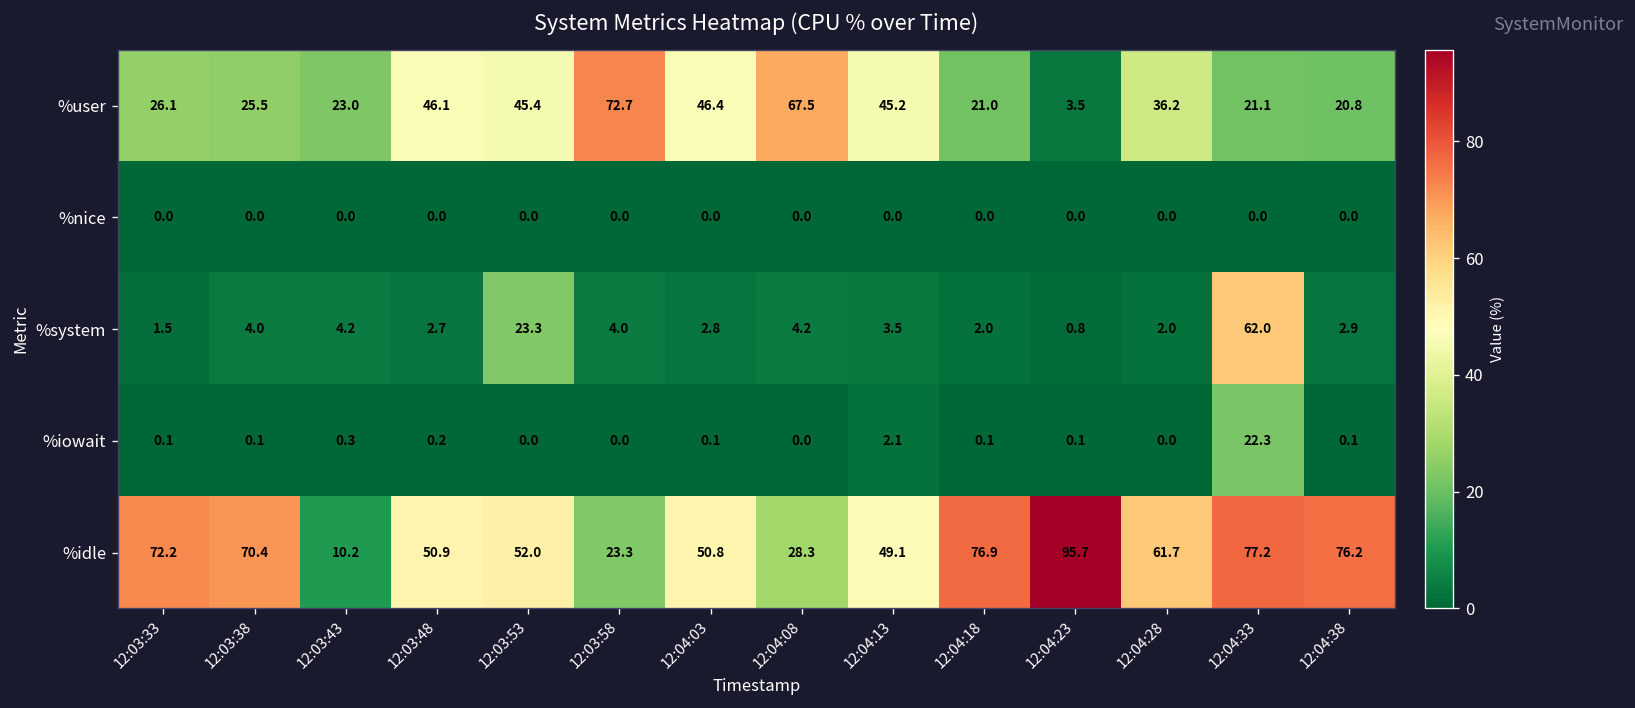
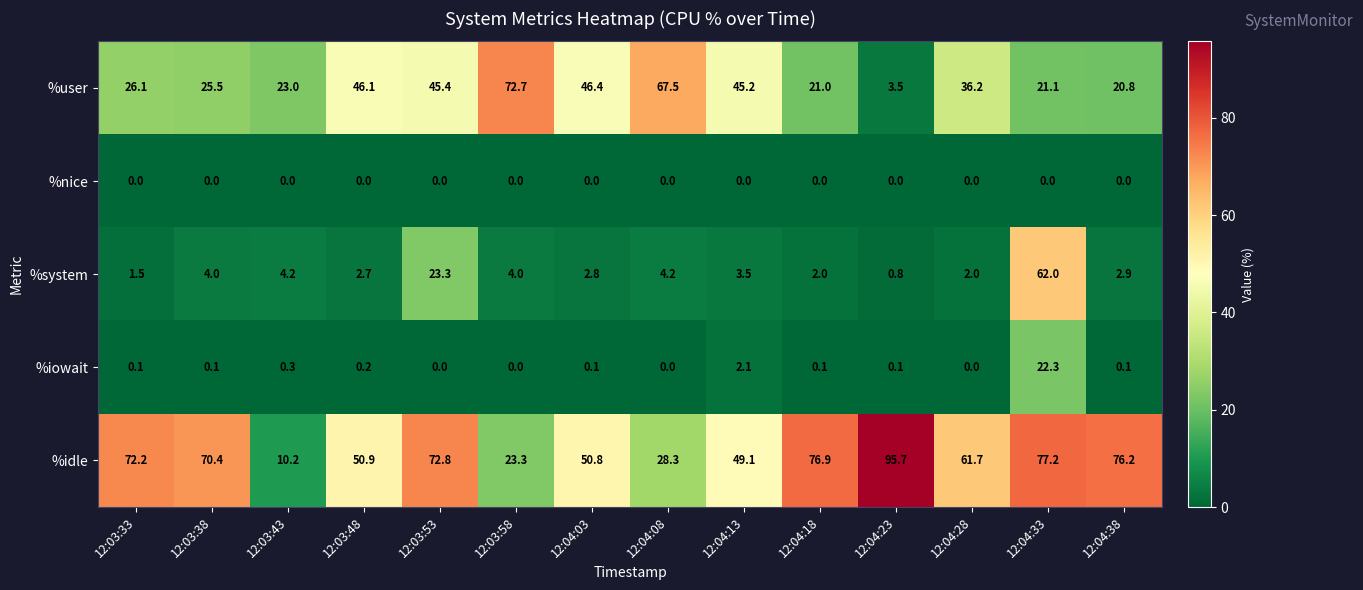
  {
    "%user": {
      "12:03:33": 26.1,
      "12:03:38": 25.5,
      "12:03:43": 23.0,
      "12:03:48": 46.1,
      "12:03:53": 45.4,
      "12:03:58": 72.7,
      "12:04:03": 46.4,
      "12:04:08": 67.5,
      "12:04:13": 45.2,
      "12:04:18": 21.0,
      "12:04:23": 3.5,
      "12:04:28": 36.2,
      "12:04:33": 21.1,
      "12:04:38": 20.8
    },
    "%nice": {
      "12:03:33": 0.0,
      "12:03:38": 0.0,
      "12:03:43": 0.0,
      "12:03:48": 0.0,
      "12:03:53": 0.0,
      "12:03:58": 0.0,
      "12:04:03": 0.0,
      "12:04:08": 0.0,
      "12:04:13": 0.0,
      "12:04:18": 0.0,
      "12:04:23": 0.0,
      "12:04:28": 0.0,
      "12:04:33": 0.0,
      "12:04:38": 0.0
    },
    "%system": {
      "12:03:33": 1.5,
      "12:03:38": 4.0,
      "12:03:43": 4.2,
      "12:03:48": 2.7,
      "12:03:53": 23.3,
      "12:03:58": 4.0,
      "12:04:03": 2.8,
      "12:04:08": 4.2,
      "12:04:13": 3.5,
      "12:04:18": 2.0,
      "12:04:23": 0.8,
      "12:04:28": 2.0,
      "12:04:33": 62.0,
      "12:04:38": 2.9
    },
    "%iowait": {
      "12:03:33": 0.1,
      "12:03:38": 0.1,
      "12:03:43": 0.3,
      "12:03:48": 0.2,
      "12:03:53": 0.0,
      "12:03:58": 0.0,
      "12:04:03": 0.1,
      "12:04:08": 0.0,
      "12:04:13": 2.1,
      "12:04:18": 0.1,
      "12:04:23": 0.1,
      "12:04:28": 0.0,
      "12:04:33": 22.3,
      "12:04:38": 0.1
    },
    "%idle": {
      "12:03:33": 72.2,
      "12:03:38": 70.4,
      "12:03:43": 10.2,
      "12:03:48": 50.9,
-     "12:03:53": 52.0,
+     "12:03:53": 72.8,
      "12:03:58": 23.3,
      "12:04:03": 50.8,
      "12:04:08": 28.3,
      "12:04:13": 49.1,
      "12:04:18": 76.9,
      "12:04:23": 95.7,
      "12:04:28": 61.7,
      "12:04:33": 77.2,
      "12:04:38": 76.2
    }
  }
